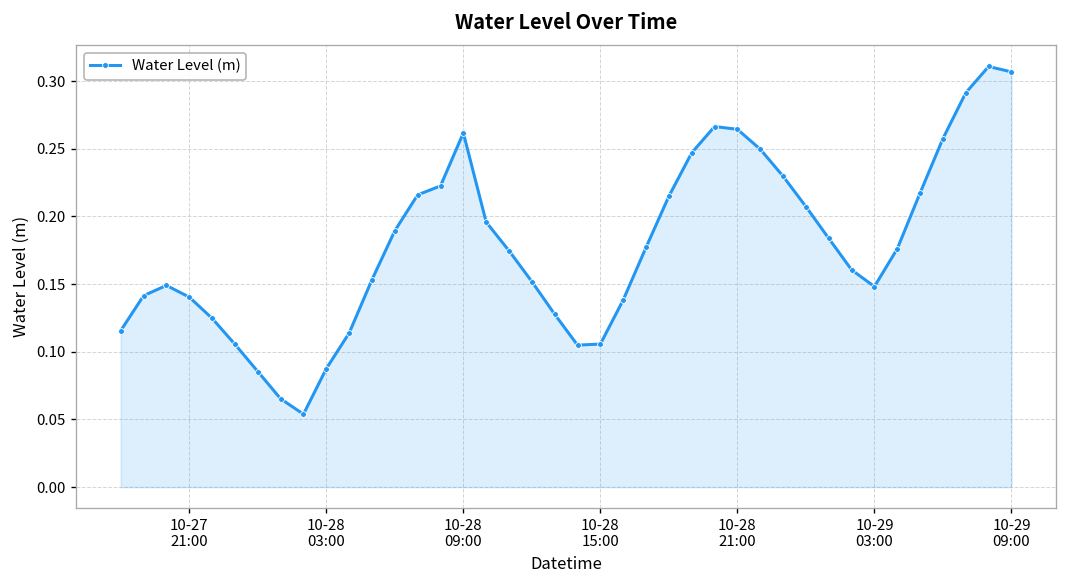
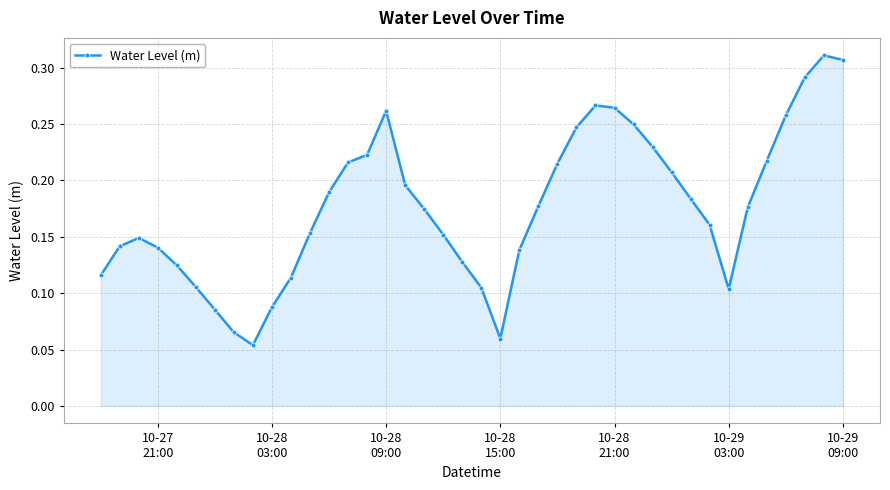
  {
    "10-27 21:00": 0.140,
    "10-28 03:00": 0.088,
    "10-28 09:00": 0.262,
-   "10-28 15:00": 0.106,
+   "10-28 15:00": 0.060,
    "10-28 21:00": 0.264,
-   "10-29 03:00": 0.148,
+   "10-29 03:00": 0.104,
    "10-29 09:00": 0.307
  }
